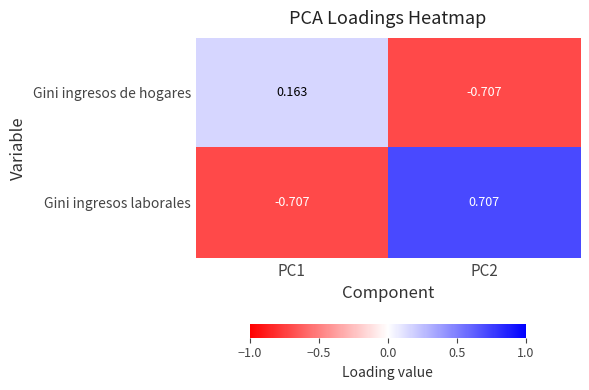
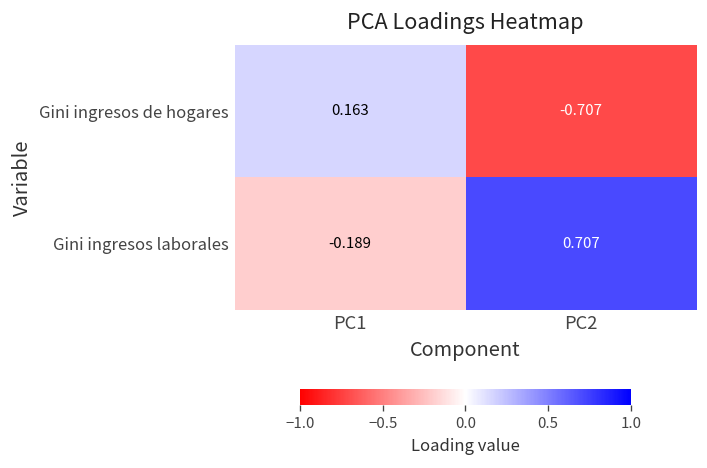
  {
    "Gini ingresos de hogares": {
      "PC1": 0.163,
      "PC2": -0.707
    },
    "Gini ingresos laborales": {
-     "PC1": -0.707,
+     "PC1": -0.189,
      "PC2": 0.707
    }
  }
